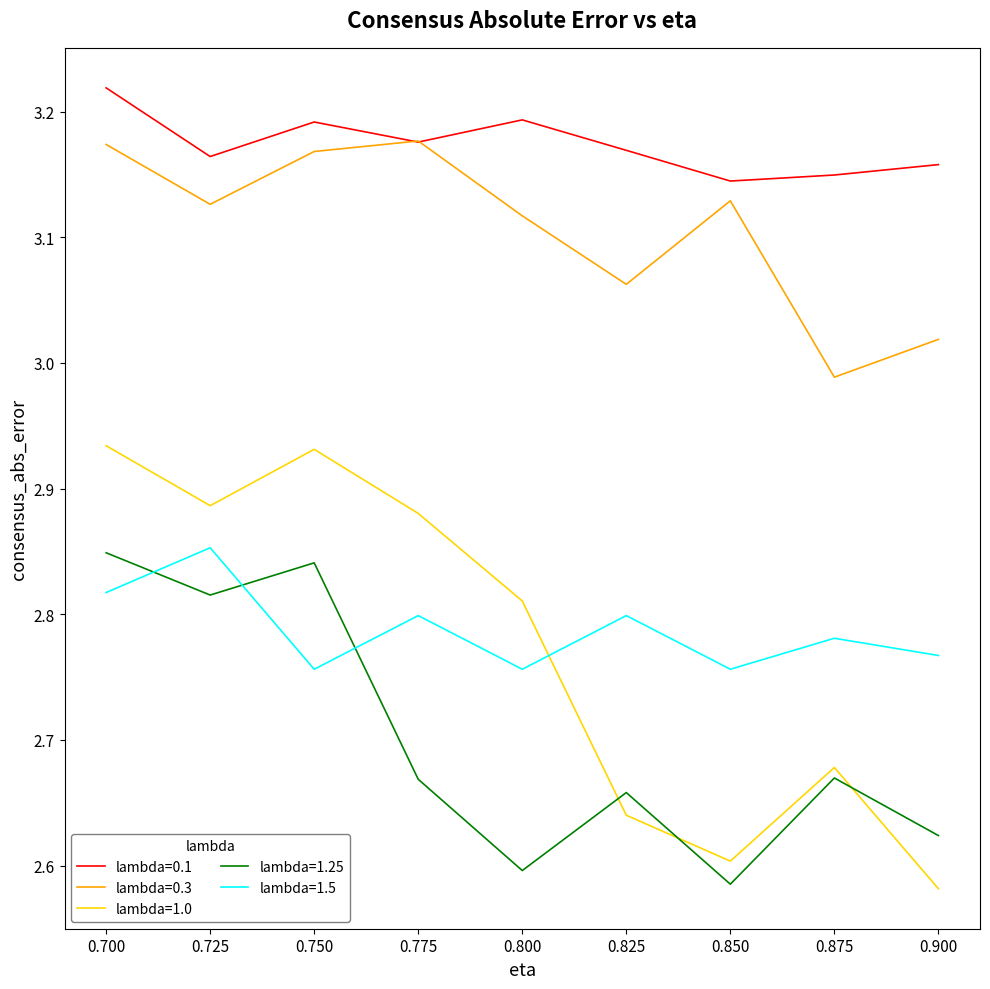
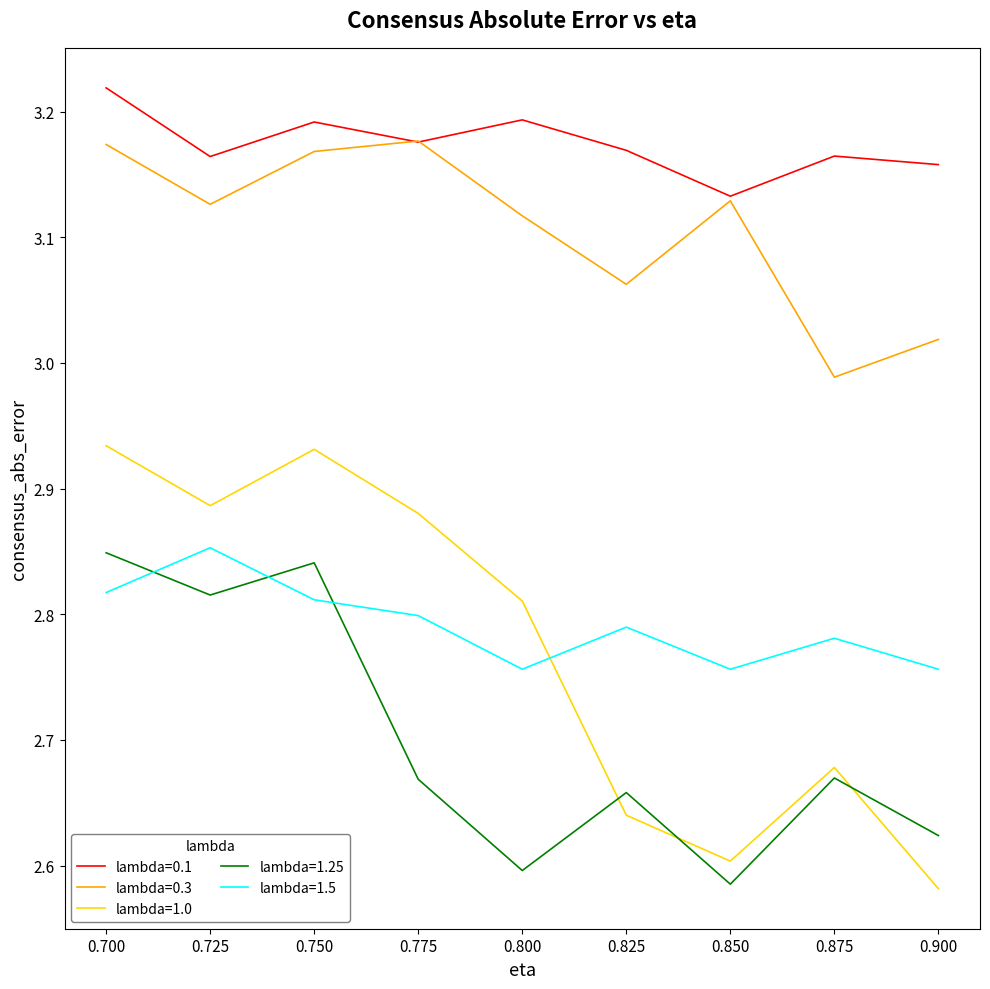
  {
    "lambda=0.1": {
      "0.700": 3.219,
      "0.725": 3.164,
      "0.750": 3.192,
      "0.800": 3.193,
      "0.825": 3.169,
-     "0.850": 3.145,
-     "0.875": 3.149,
+     "0.850": 3.133,
+     "0.875": 3.165,
      "0.900": 3.158
    },
    "lambda=1.25": {
      "0.700": 2.849,
      "0.725": 2.815,
      "0.750": 2.841,
      "0.775": 2.669,
      "0.800": 2.596,
      "0.825": 2.658,
      "0.850": 2.585,
      "0.875": 2.670,
      "0.900": 2.624
    },
    "lambda=1.5": {
      "0.700": 2.817,
      "0.725": 2.853,
-     "0.750": 2.756,
+     "0.750": 2.812,
      "0.775": 2.799,
      "0.800": 2.756,
-     "0.825": 2.799,
+     "0.825": 2.790,
      "0.850": 2.756,
      "0.875": 2.781,
-     "0.900": 2.767
+     "0.900": 2.756
    }
  }
